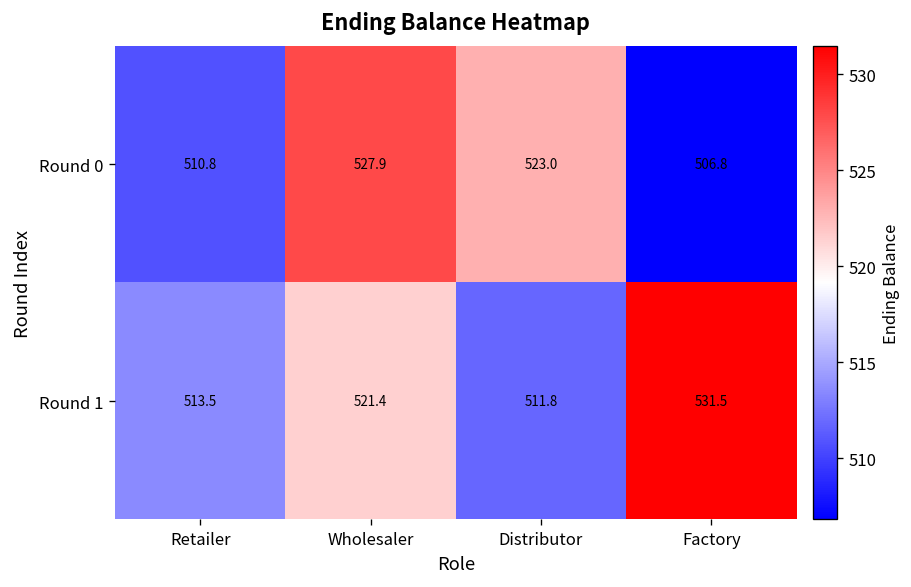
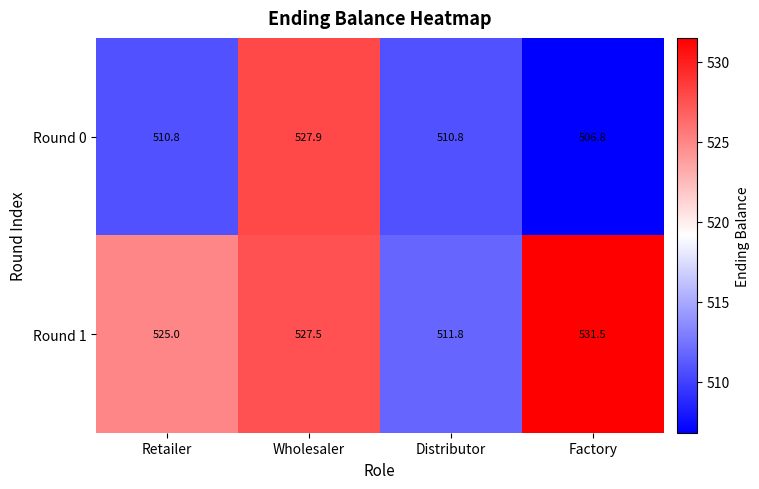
  {
    "Round 0": {
      "Retailer": 510.8,
      "Wholesaler": 527.9,
-     "Distributor": 523.0,
+     "Distributor": 510.8,
      "Factory": 506.8
    },
    "Round 1": {
-     "Retailer": 513.5,
-     "Wholesaler": 521.4,
+     "Retailer": 525.0,
+     "Wholesaler": 527.5,
      "Distributor": 511.8,
      "Factory": 531.5
    }
  }
